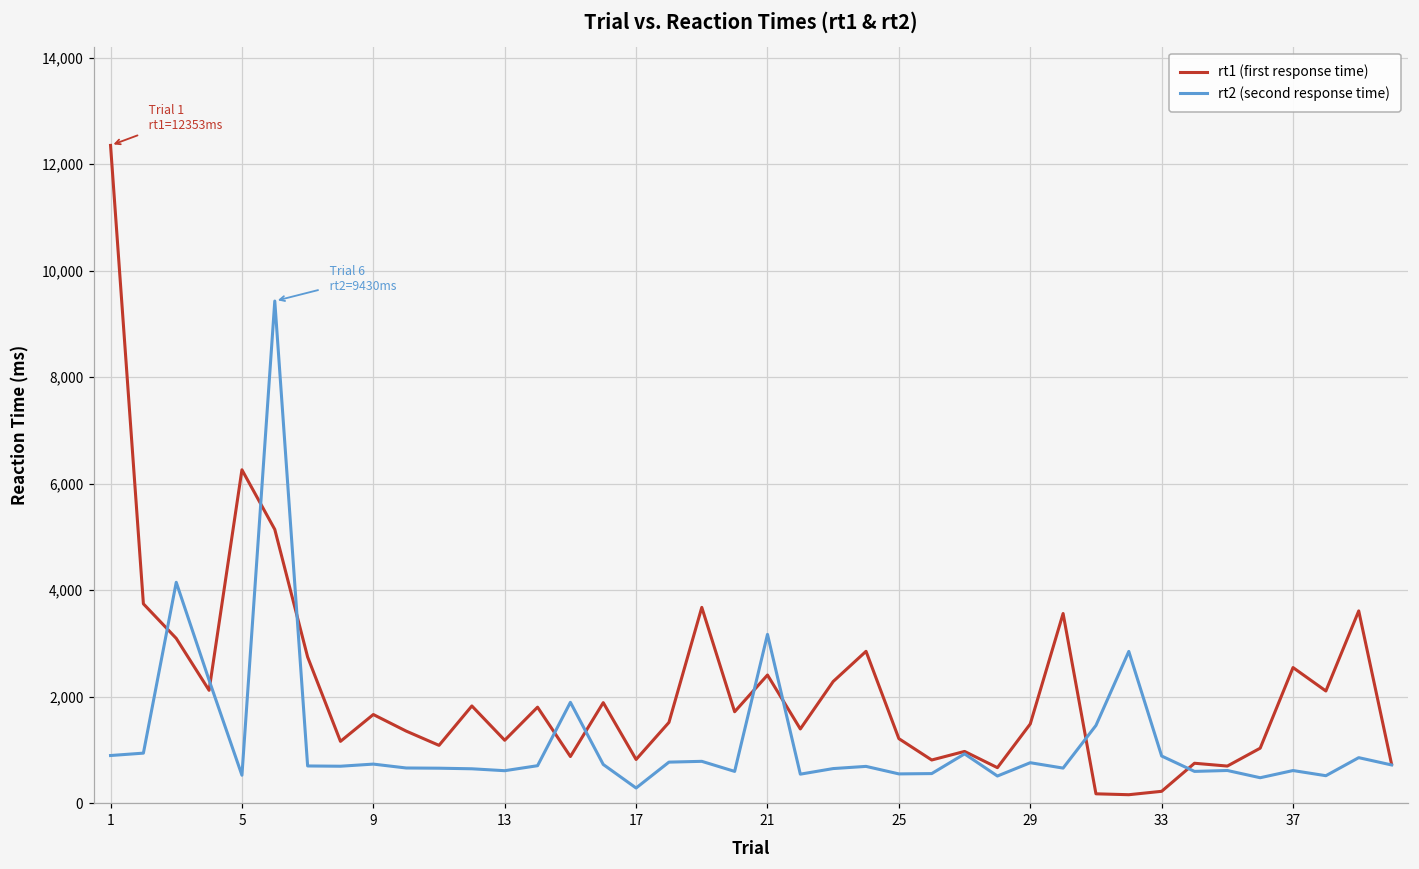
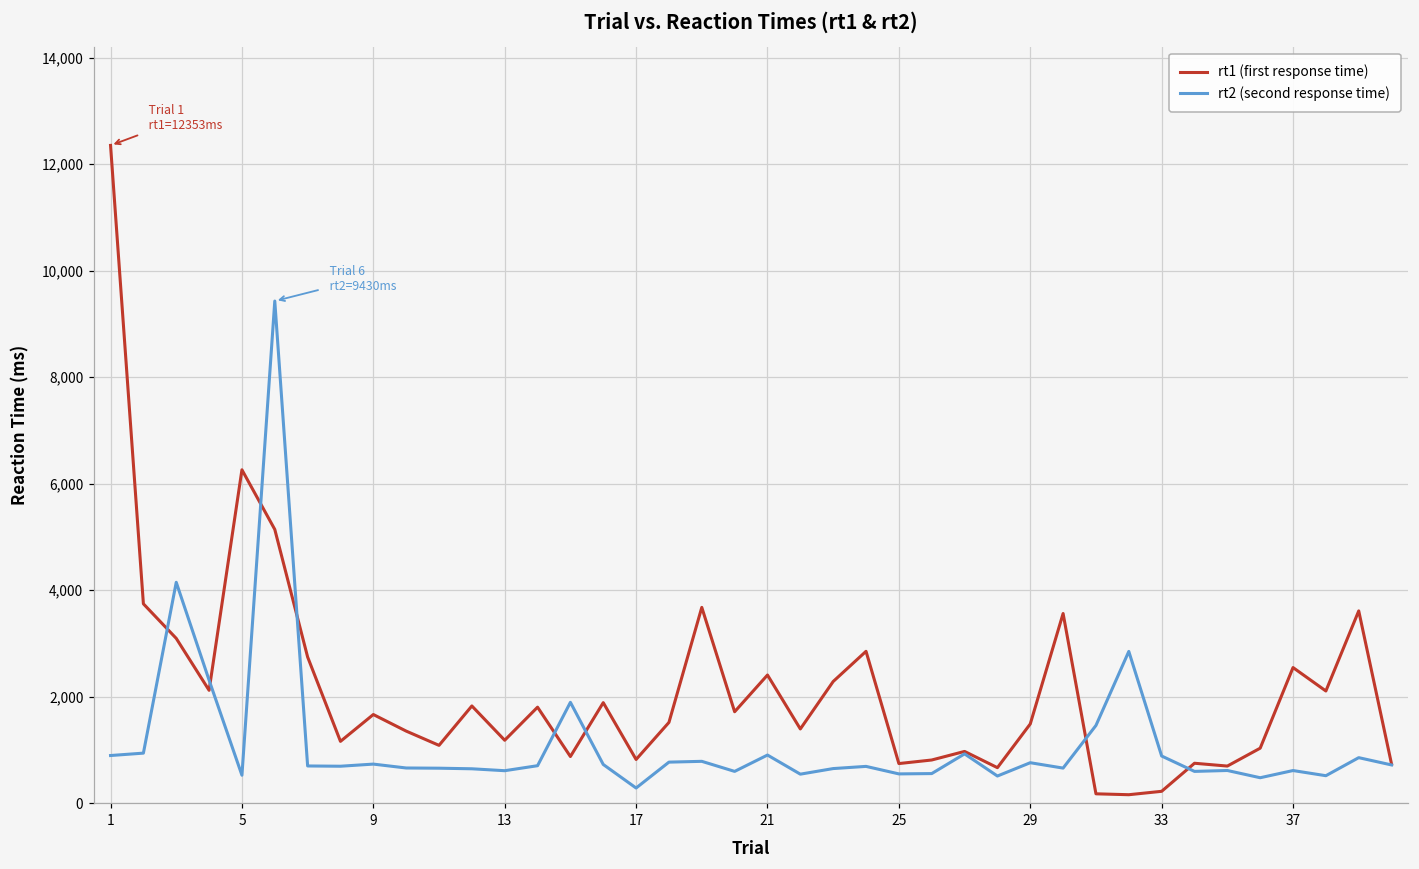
  {
    "rt1 (first response time)": {
      "5": "6,300",
      "9": "1,700",
      "13": "1,200",
      "17": "800",
      "21": "2,400",
-     "25": "1,200",
+     "25": "700",
      "29": "1,500",
      "33": "200",
      "37": "2,500"
    },
    "rt2 (second response time)": {
      "1": "900",
      "5": "500",
      "9": "700",
      "13": "600",
      "17": "300",
-     "21": "3,200",
+     "21": "900",
      "25": "600",
      "29": "800",
      "33": "900",
      "37": "600"
    }
  }
